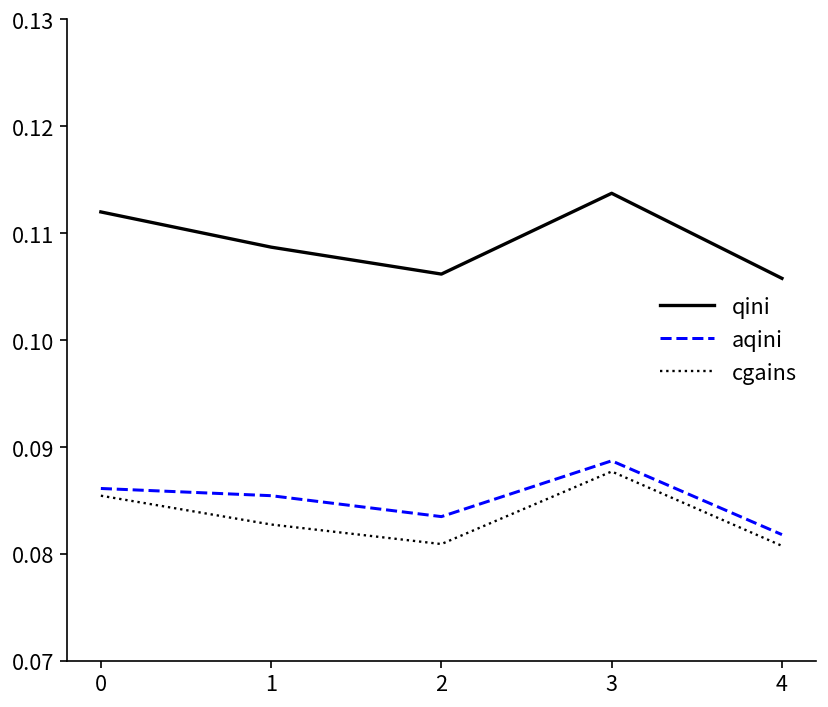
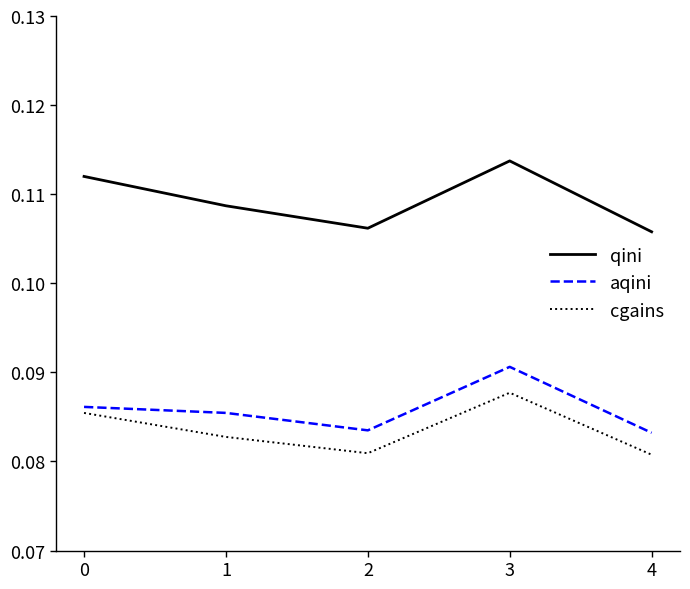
  {
    "aqini": {
      "0": 0.086,
      "1": 0.085,
      "2": 0.083,
-     "3": 0.089,
-     "4": 0.082
+     "3": 0.091,
+     "4": 0.083
    }
  }
